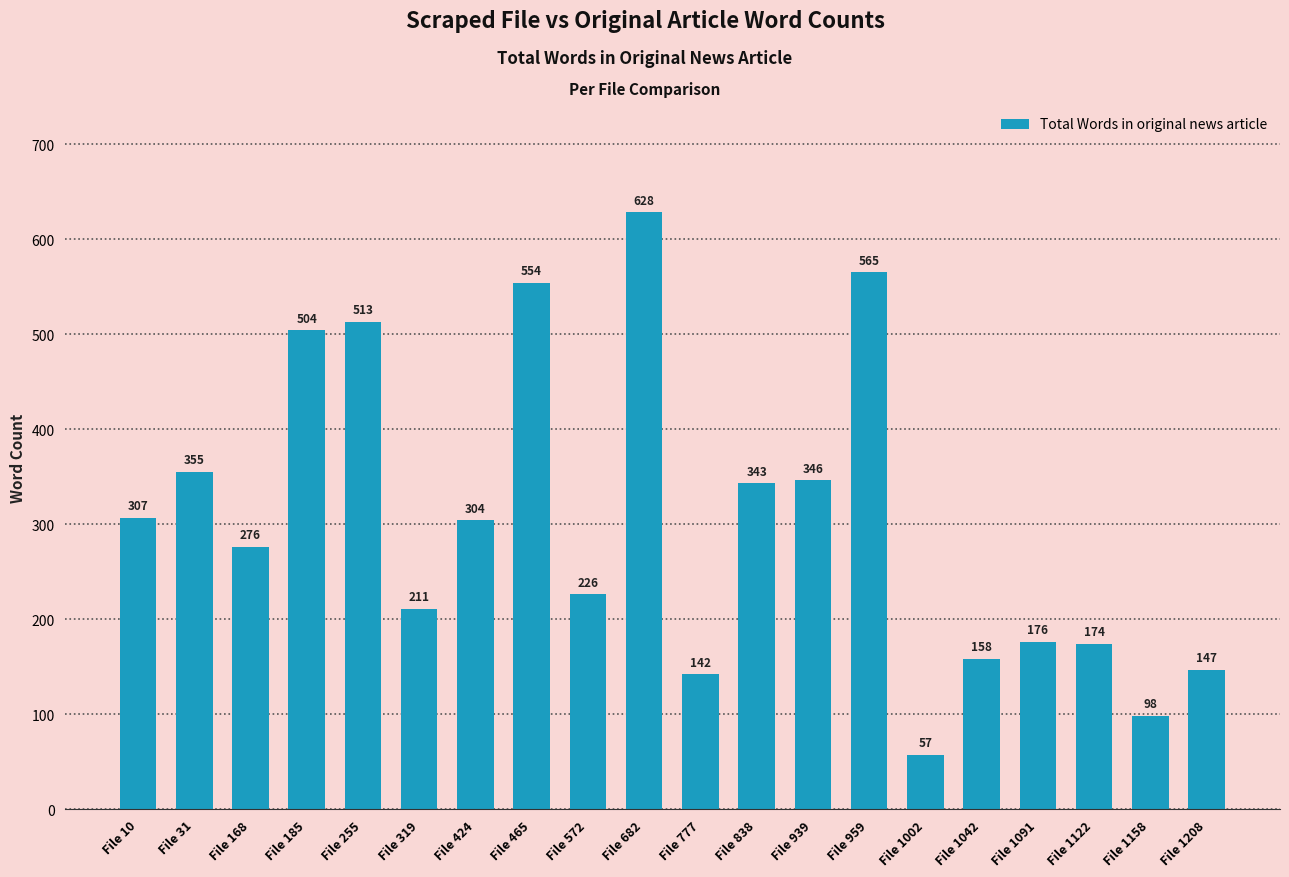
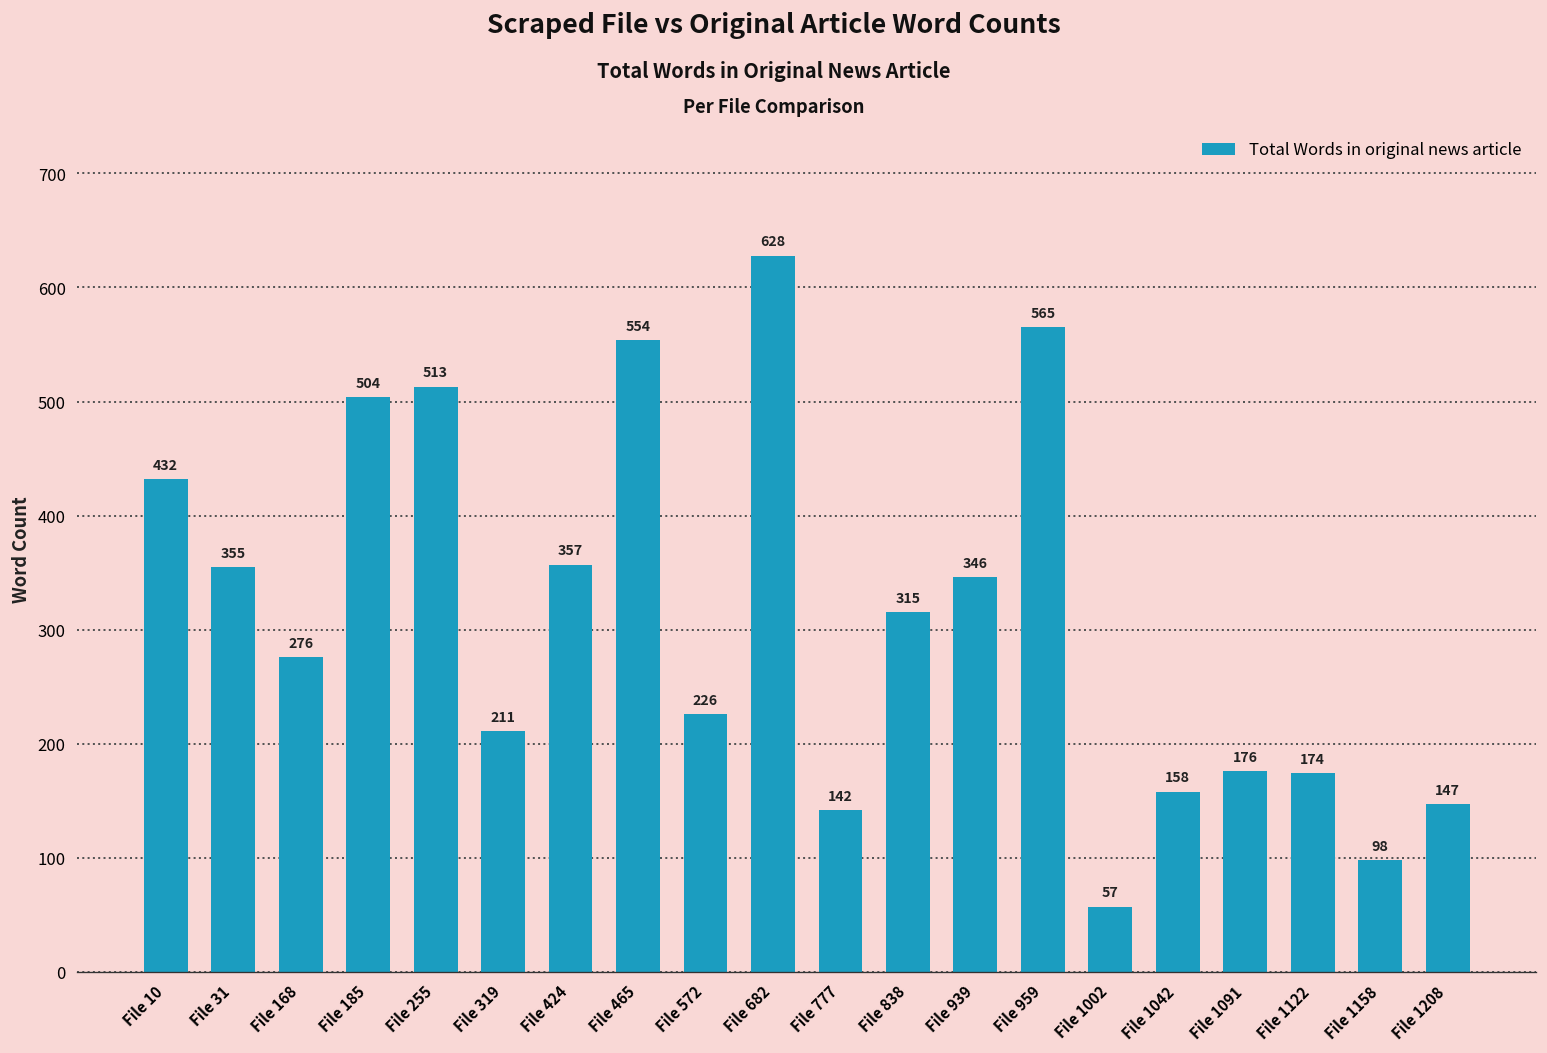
  {
-   "File 10": 307,
+   "File 10": 432,
    "File 31": 355,
    "File 168": 276,
    "File 185": 504,
    "File 255": 513,
    "File 319": 211,
-   "File 424": 304,
+   "File 424": 357,
    "File 465": 554,
    "File 572": 226,
    "File 682": 628,
    "File 777": 142,
-   "File 838": 343,
+   "File 838": 315,
    "File 939": 346,
    "File 959": 565,
    "File 1002": 57,
    "File 1042": 158,
    "File 1091": 176,
    "File 1122": 174,
    "File 1158": 98,
    "File 1208": 147
  }
